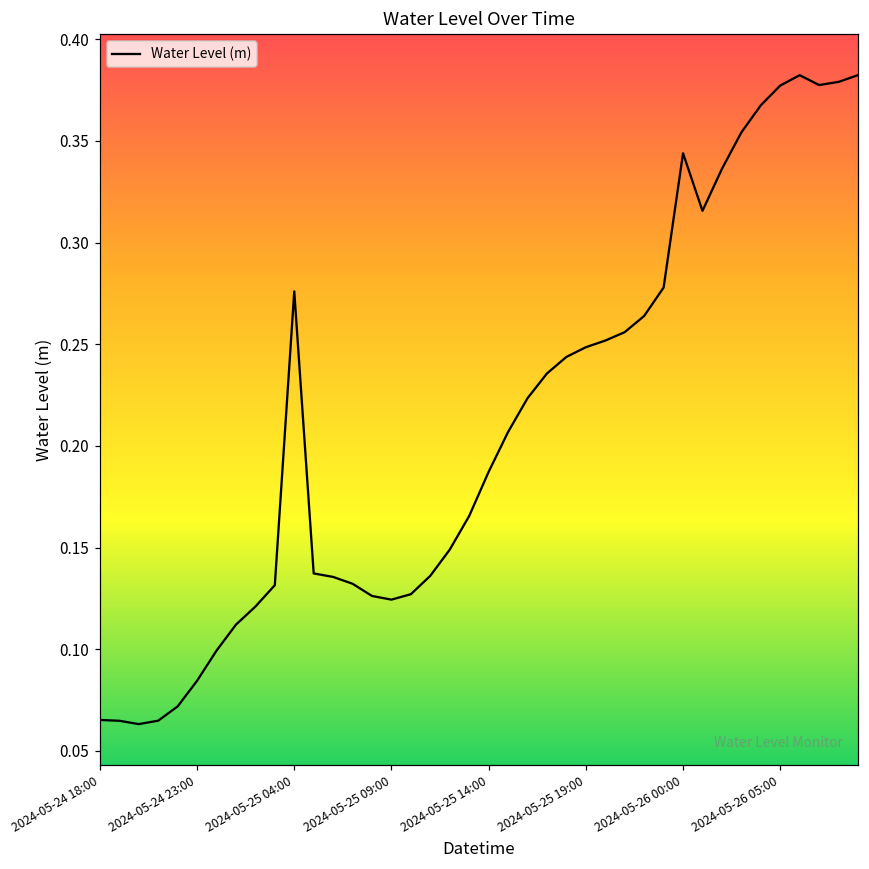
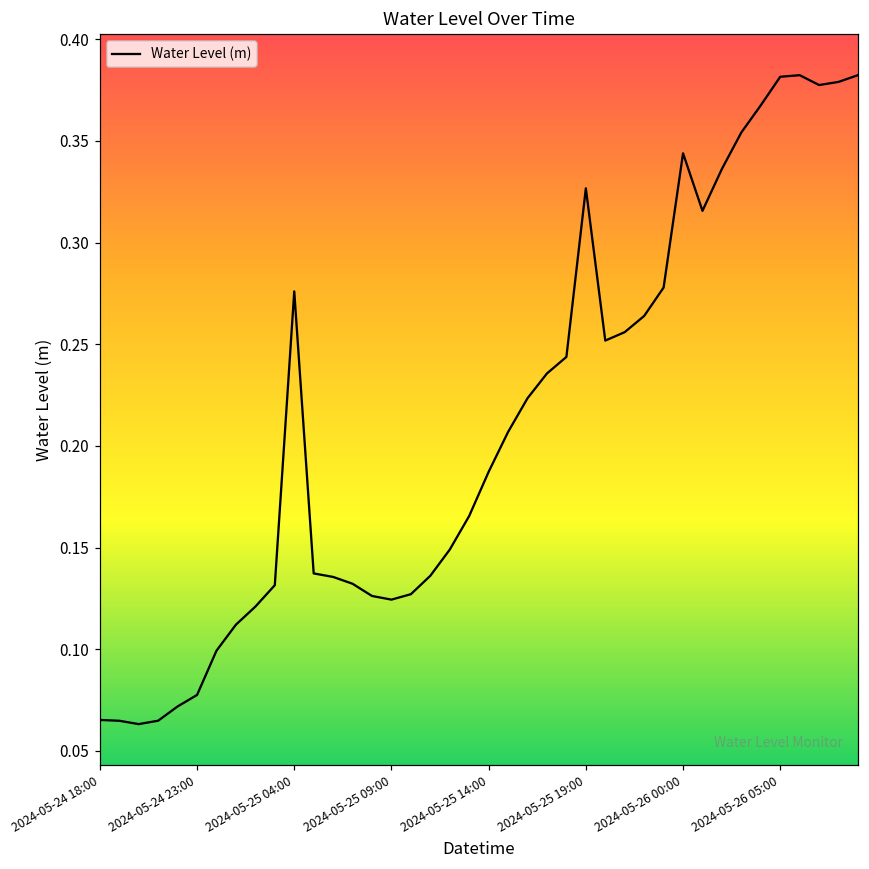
  {
    "2024-05-24 18:00": 0.065,
-   "2024-05-24 23:00": 0.084,
+   "2024-05-24 23:00": 0.077,
    "2024-05-25 04:00": 0.276,
    "2024-05-25 09:00": 0.124,
    "2024-05-25 14:00": 0.187,
-   "2024-05-25 19:00": 0.249,
+   "2024-05-25 19:00": 0.327,
    "2024-05-26 00:00": 0.344,
-   "2024-05-26 05:00": 0.377
+   "2024-05-26 05:00": 0.382
  }
